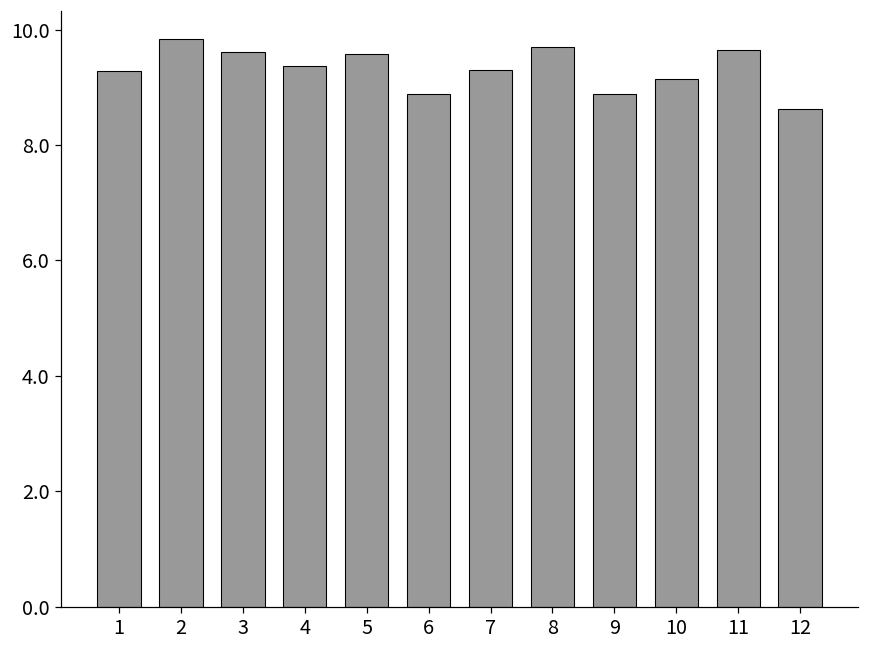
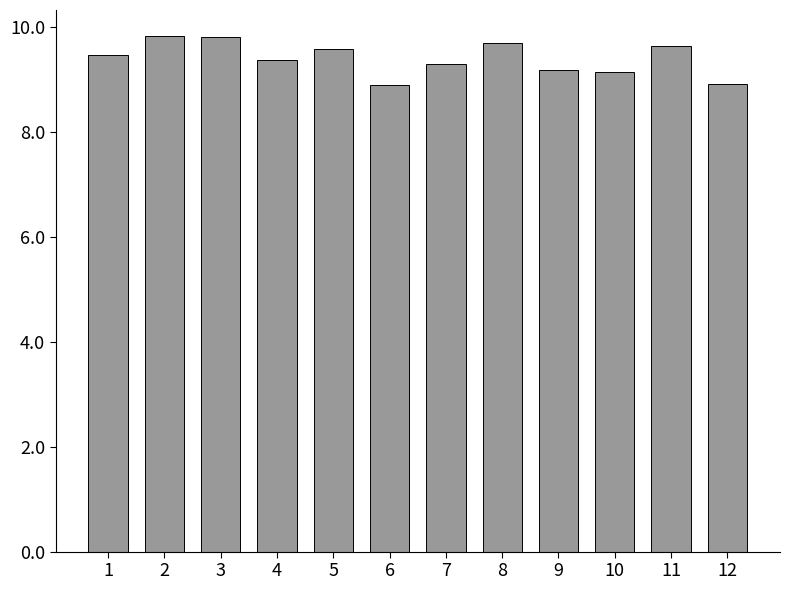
  {
-   "1": 9.3,
+   "1": 9.5,
    "2": 9.8,
-   "3": 9.6,
+   "3": 9.8,
    "4": 9.4,
    "5": 9.6,
    "6": 8.9,
    "7": 9.3,
    "8": 9.7,
-   "9": 8.9,
+   "9": 9.2,
    "10": 9.1,
    "11": 9.6,
-   "12": 8.6
+   "12": 8.9
  }
